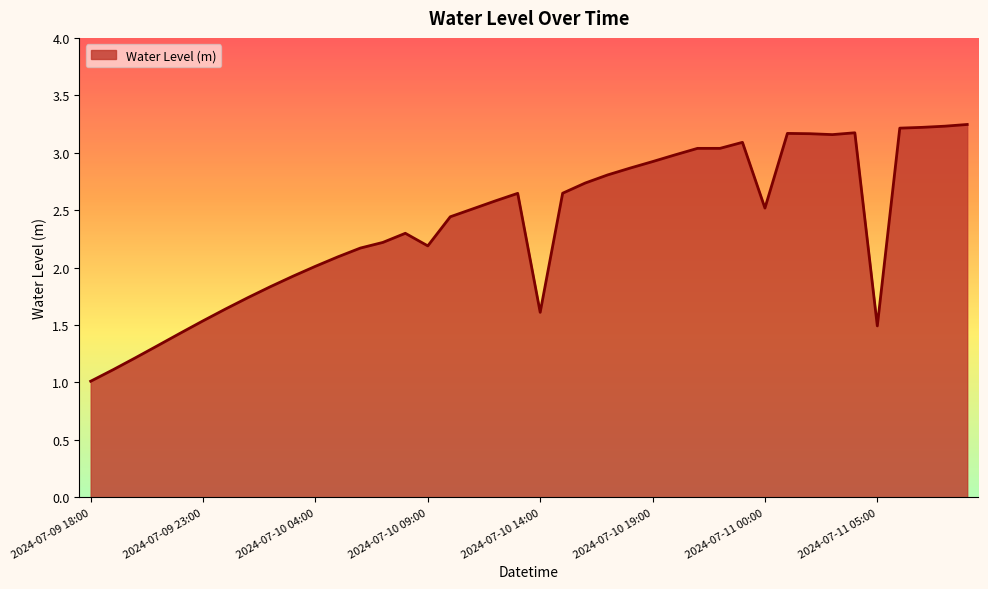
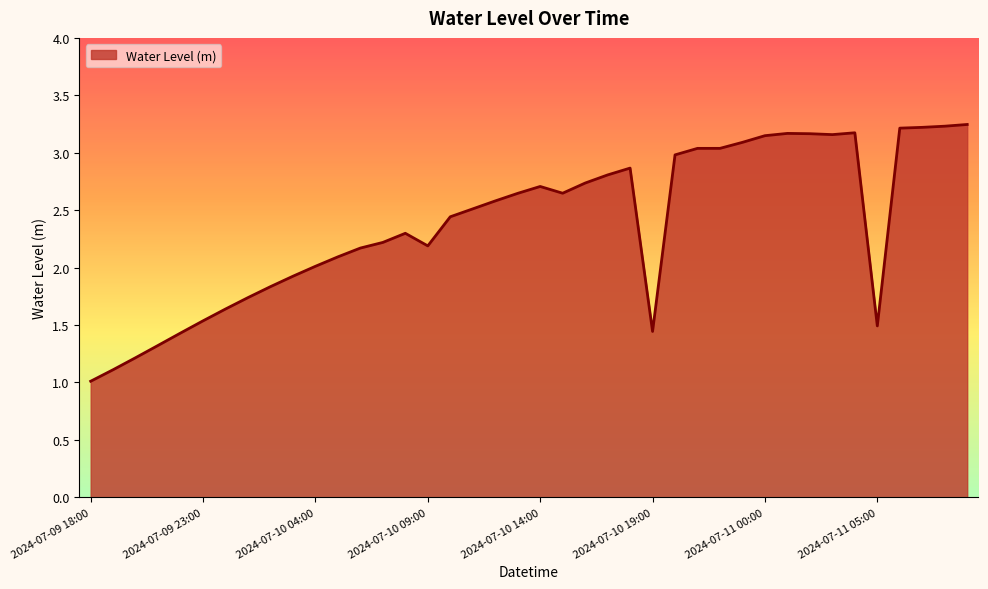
  {
    "2024-07-09 18:00": 1.01,
    "2024-07-09 23:00": 1.54,
    "2024-07-10 04:00": 2.01,
    "2024-07-10 09:00": 2.19,
-   "2024-07-10 14:00": 1.61,
-   "2024-07-10 19:00": 2.92,
-   "2024-07-11 00:00": 2.52,
+   "2024-07-10 14:00": 2.71,
+   "2024-07-10 19:00": 1.44,
+   "2024-07-11 00:00": 3.15,
    "2024-07-11 05:00": 1.49
  }
